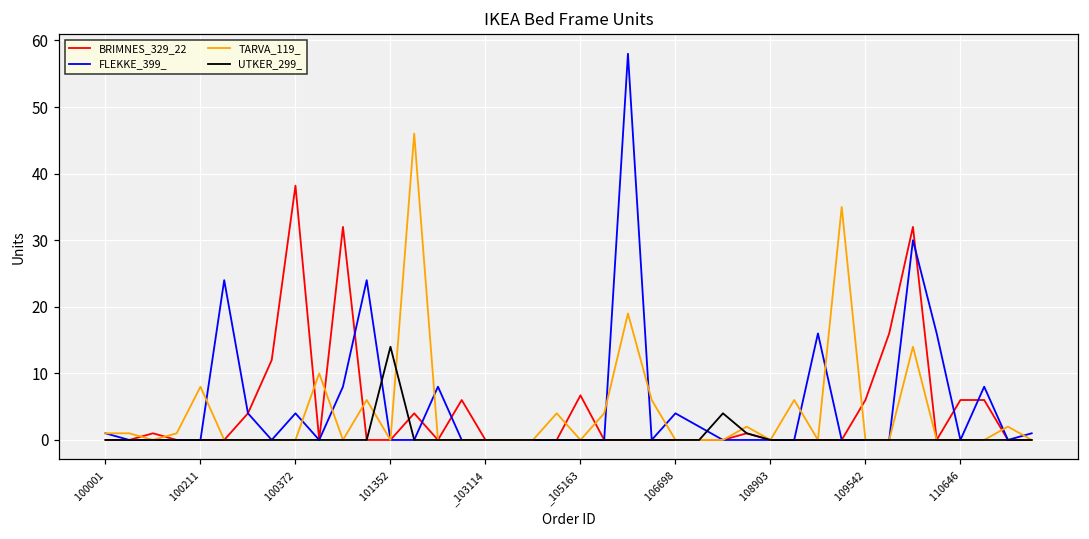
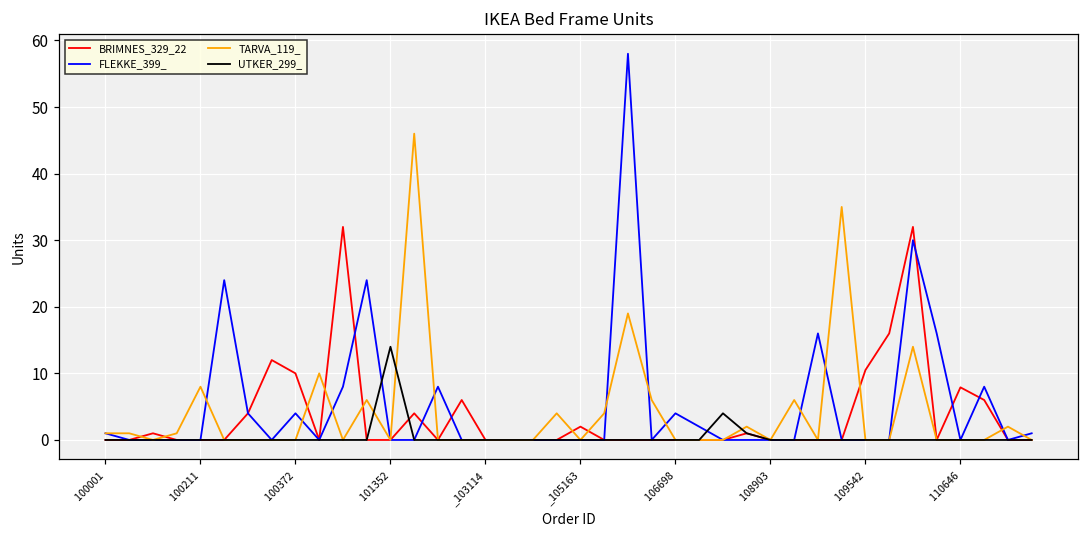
  {
    "BRIMNES_329_22": {
-     "100372": 38,
-     "_105163": 7,
-     "109542": 6,
-     "110646": 6
+     "100372": 10,
+     "_105163": 2,
+     "109542": 11,
+     "110646": 8
    },
    "FLEKKE_399_": {
      "100372": 4,
      "106698": 4
    },
    "TARVA_119_": {
      "100211": 8
    },
    "UTKER_299_": {
      "101352": 14
    }
  }
